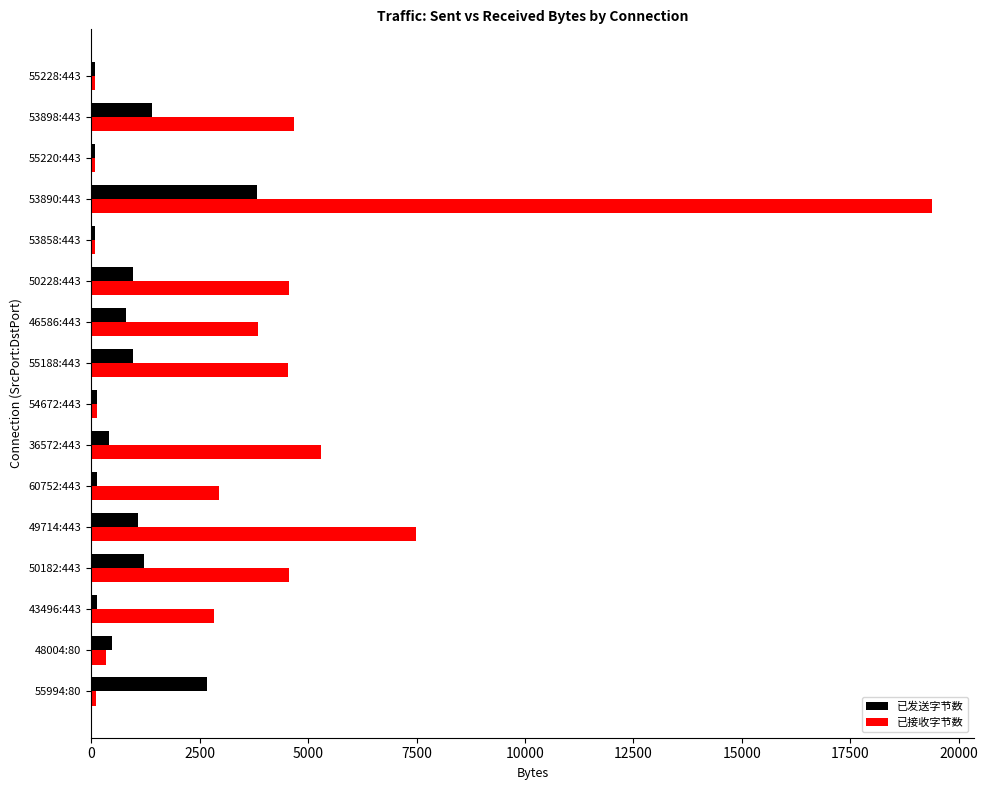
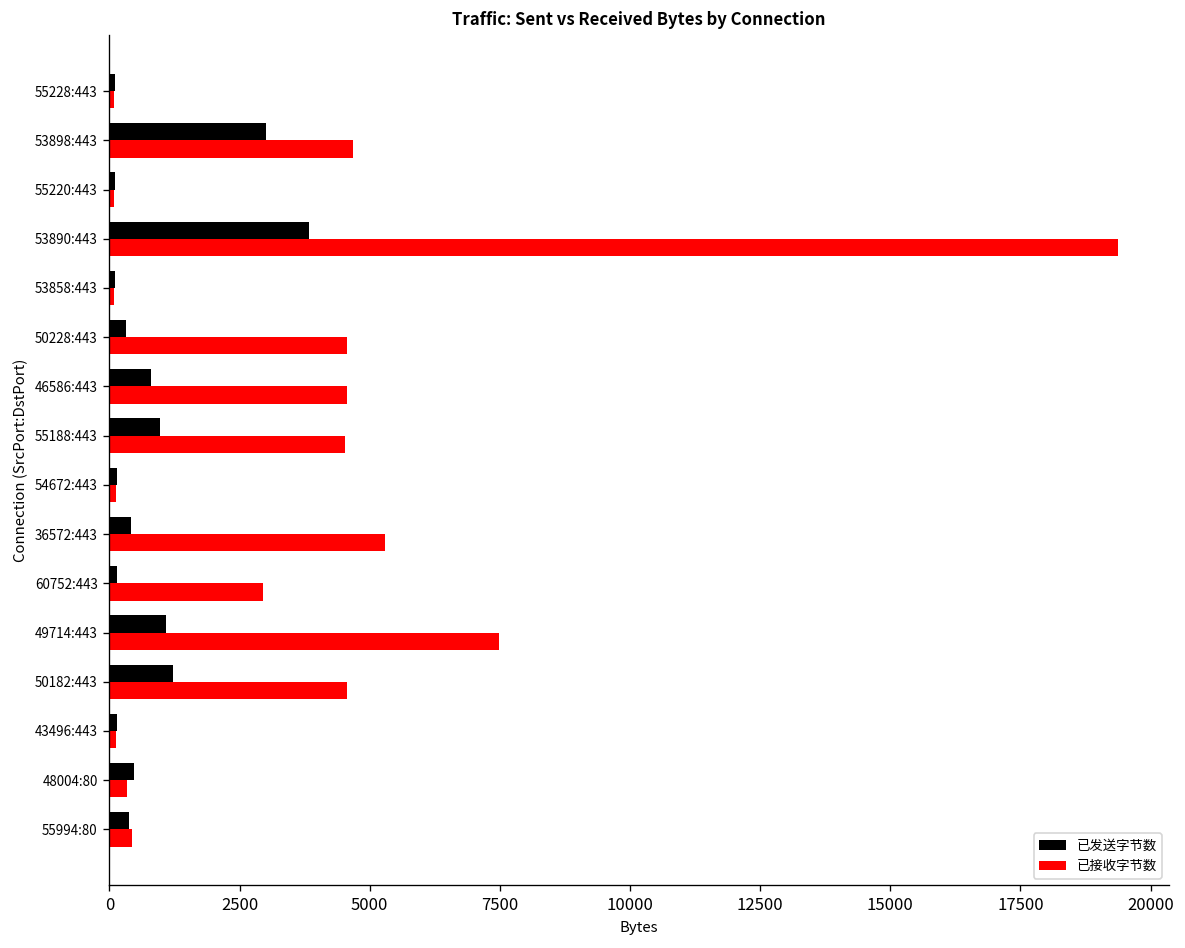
  {
    "已发送字节数": {
      "55228:443": 100,
-     "53898:443": 1400,
+     "53898:443": 3000,
      "55220:443": 100,
      "53890:443": 3800,
      "53858:443": 100,
-     "50228:443": 1000,
+     "50228:443": 300,
      "46586:443": 800,
      "55188:443": 1000,
      "54672:443": 100,
      "36572:443": 400,
      "60752:443": 100,
      "49714:443": 1100,
      "50182:443": 1200,
      "43496:443": 100,
      "48004:80": 500,
-     "55994:80": 2700
+     "55994:80": 400
    },
    "已接收字节数": {
      "55228:443": 100,
      "53898:443": 4700,
      "55220:443": 100,
      "53890:443": 19400,
      "53858:443": 100,
      "50228:443": 4600,
-     "46586:443": 3900,
+     "46586:443": 4600,
      "55188:443": 4500,
      "54672:443": 100,
      "36572:443": 5300,
      "60752:443": 3000,
      "49714:443": 7500,
      "50182:443": 4600,
-     "43496:443": 2800,
+     "43496:443": 100,
      "48004:80": 300,
-     "55994:80": 100
+     "55994:80": 400
    }
  }
